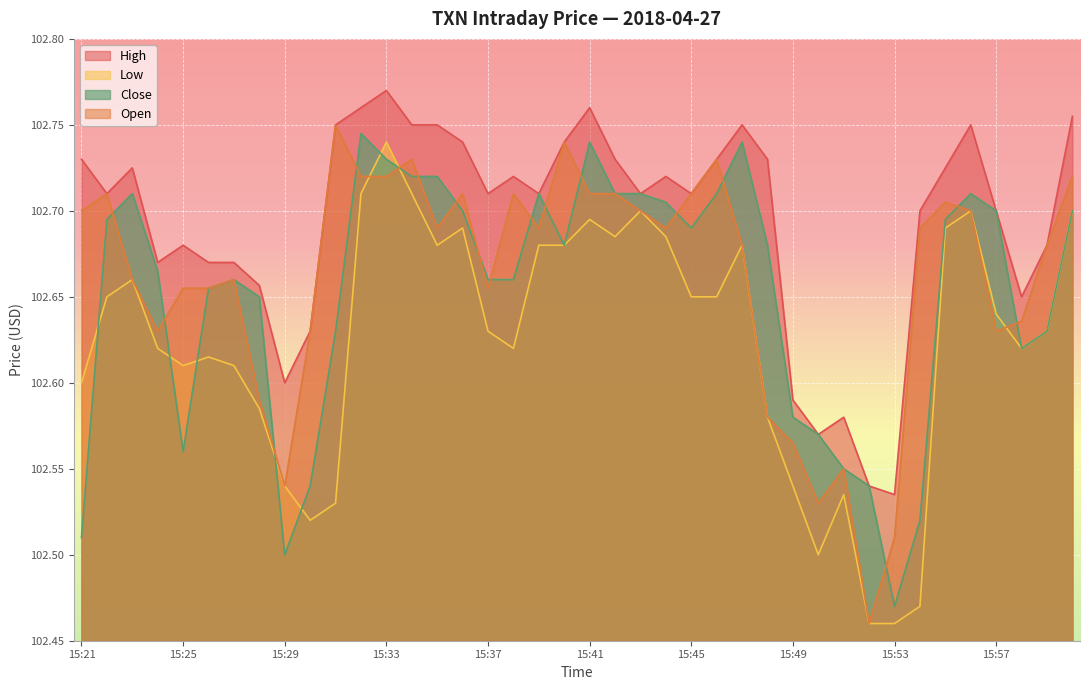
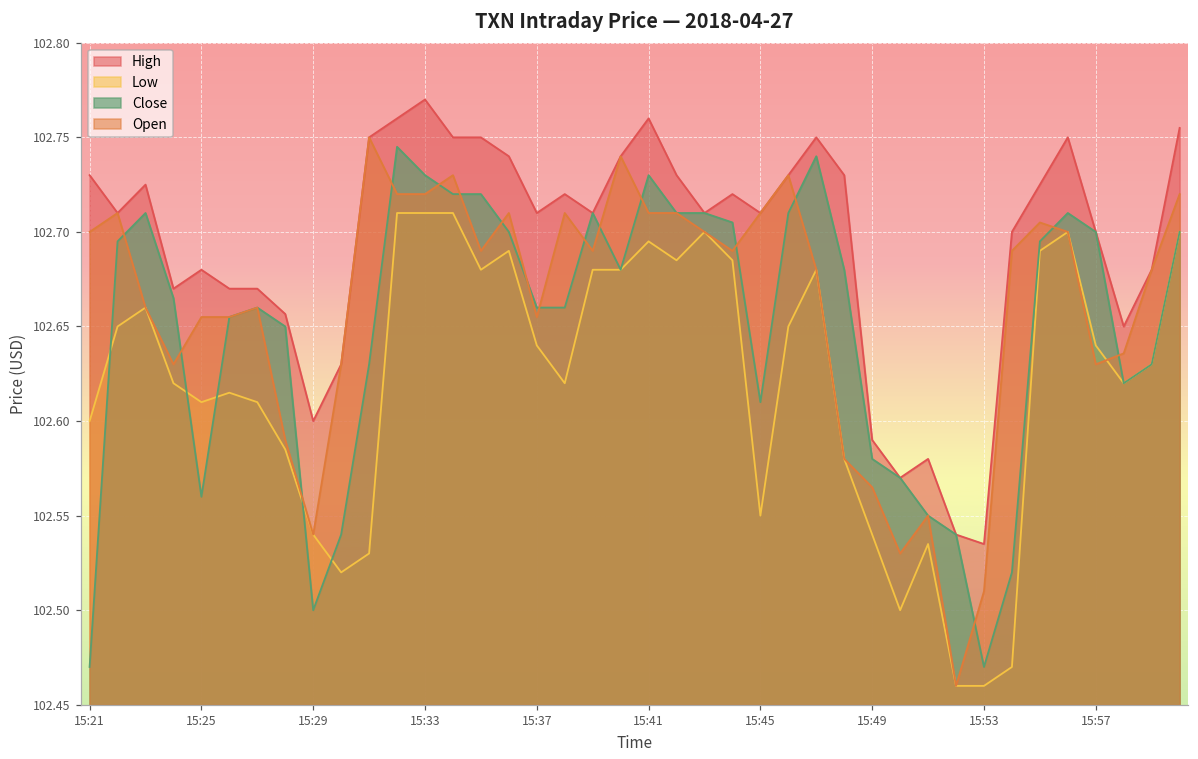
  {
    "Low": {
      "15:21": 102.60,
      "15:25": 102.61,
-     "15:33": 102.74,
-     "15:37": 102.63,
+     "15:33": 102.71,
+     "15:37": 102.64,
      "15:41": 102.695,
-     "15:45": 102.65,
+     "15:45": 102.55,
      "15:49": 102.54,
      "15:53": 102.46,
      "15:57": 102.64
    },
    "Close": {
-     "15:21": 102.51,
+     "15:21": 102.47,
      "15:25": 102.56,
      "15:29": 102.50,
      "15:33": 102.73,
      "15:37": 102.66,
-     "15:41": 102.74,
-     "15:45": 102.69,
+     "15:41": 102.73,
+     "15:45": 102.61,
      "15:49": 102.58,
      "15:53": 102.47
    }
  }
